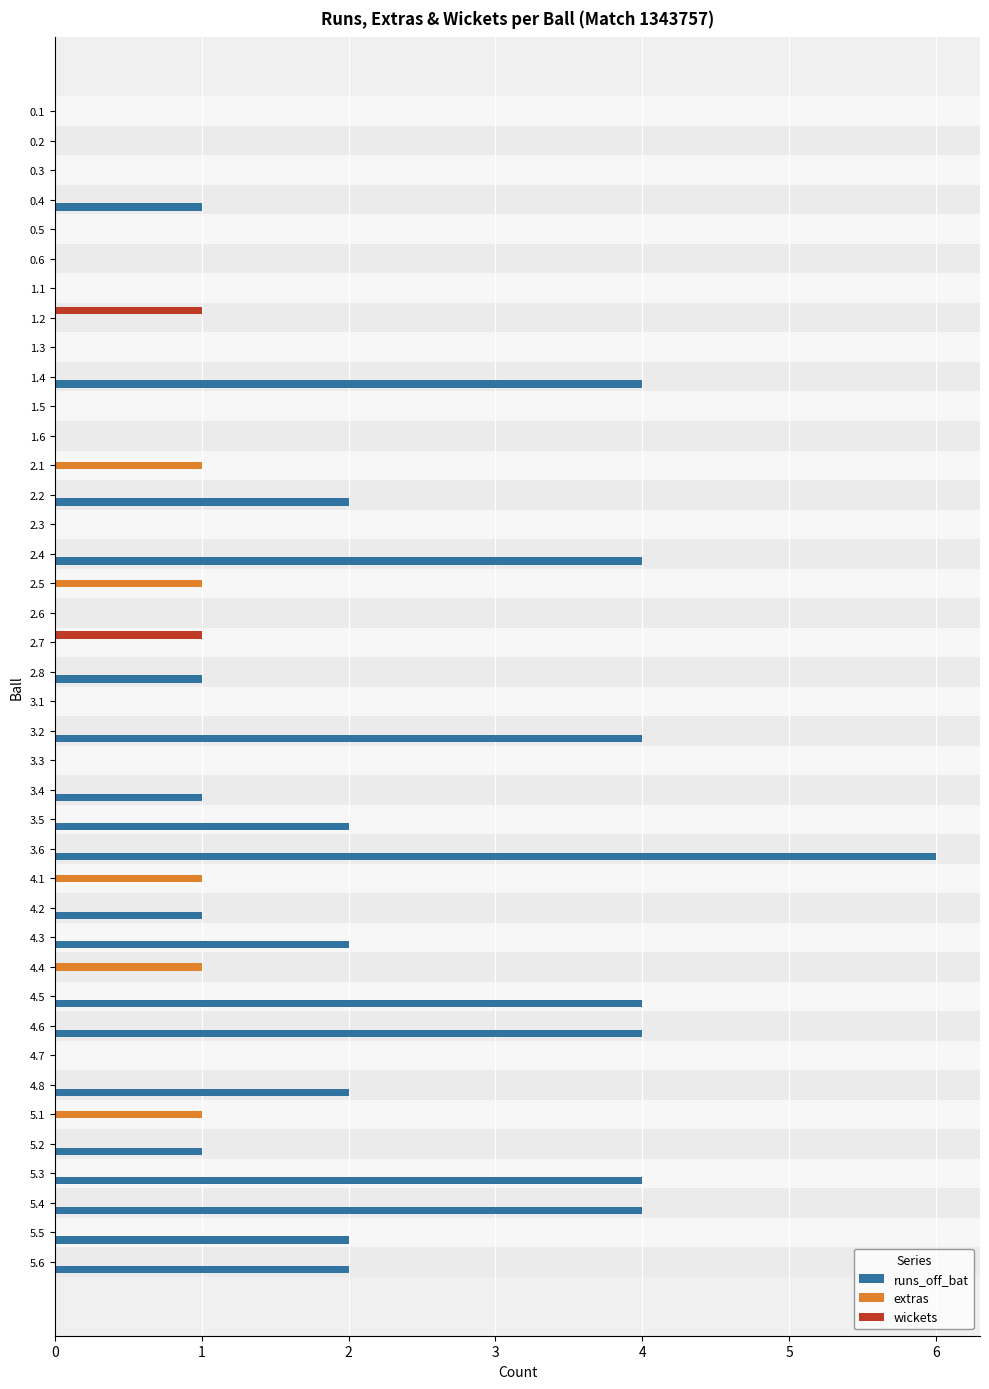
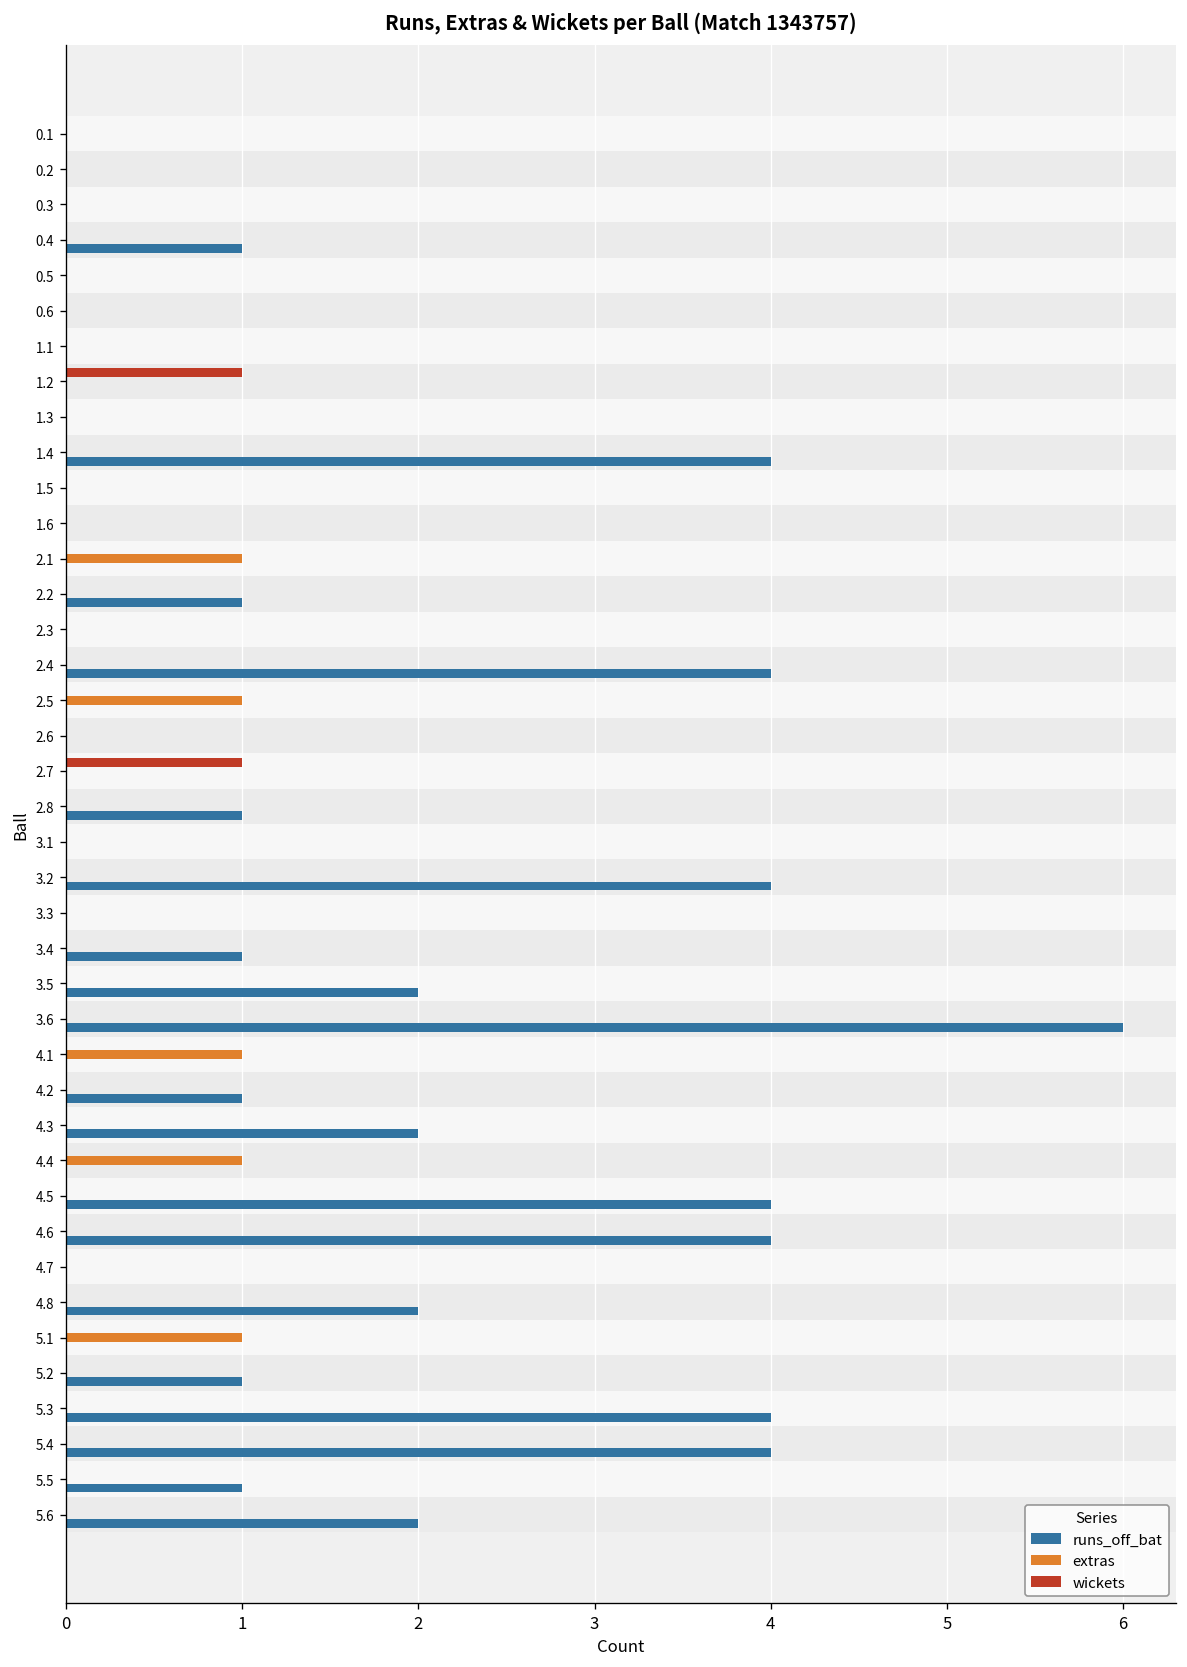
  {
    "runs_off_bat": {
      "0.1": 0,
      "0.2": 0,
      "0.3": 0,
      "0.4": 1,
      "0.5": 0,
      "0.6": 0,
      "1.1": 0,
      "1.2": 0,
      "1.3": 0,
      "1.4": 4,
      "1.5": 0,
      "1.6": 0,
      "2.1": 0,
-     "2.2": 2,
+     "2.2": 1,
      "2.3": 0,
      "2.4": 4,
      "2.5": 0,
      "2.6": 0,
      "2.7": 0,
      "2.8": 1,
      "3.1": 0,
      "3.2": 4,
      "3.3": 0,
      "3.4": 1,
      "3.5": 2,
      "3.6": 6,
      "4.1": 0,
      "4.2": 1,
      "4.3": 2,
      "4.4": 0,
      "4.5": 4,
      "4.6": 4,
      "4.7": 0,
      "4.8": 2,
      "5.1": 0,
      "5.2": 1,
      "5.3": 4,
      "5.4": 4,
-     "5.5": 2,
+     "5.5": 1,
      "5.6": 2
    },
    "extras": {
      "0.1": 0,
      "0.2": 0,
      "0.3": 0,
      "0.4": 0,
      "0.5": 0,
      "0.6": 0,
      "1.1": 0,
      "1.2": 0,
      "1.3": 0,
      "1.4": 0,
      "1.5": 0,
      "1.6": 0,
      "2.1": 1,
      "2.2": 0,
      "2.3": 0,
      "2.4": 0,
      "2.5": 1,
      "2.6": 0,
      "2.7": 0,
      "2.8": 0,
      "3.1": 0,
      "3.2": 0,
      "3.3": 0,
      "3.4": 0,
      "3.5": 0,
      "3.6": 0,
      "4.1": 1,
      "4.2": 0,
      "4.3": 0,
      "4.4": 1,
      "4.5": 0,
      "4.6": 0,
      "4.7": 0,
      "4.8": 0,
      "5.1": 1,
      "5.2": 0,
      "5.3": 0,
      "5.4": 0,
      "5.5": 0,
      "5.6": 0
    },
    "wickets": {
      "0.1": 0,
      "0.2": 0,
      "0.3": 0,
      "0.4": 0,
      "0.5": 0,
      "0.6": 0,
      "1.1": 0,
      "1.2": 1,
      "1.3": 0,
      "1.4": 0,
      "1.5": 0,
      "1.6": 0,
      "2.1": 0,
      "2.2": 0,
      "2.3": 0,
      "2.4": 0,
      "2.5": 0,
      "2.6": 0,
      "2.7": 1,
      "2.8": 0,
      "3.1": 0,
      "3.2": 0,
      "3.3": 0,
      "3.4": 0,
      "3.5": 0,
      "3.6": 0,
      "4.1": 0,
      "4.2": 0,
      "4.3": 0,
      "4.4": 0,
      "4.5": 0,
      "4.6": 0,
      "4.7": 0,
      "4.8": 0,
      "5.1": 0,
      "5.2": 0,
      "5.3": 0,
      "5.4": 0,
      "5.5": 0,
      "5.6": 0
    }
  }
